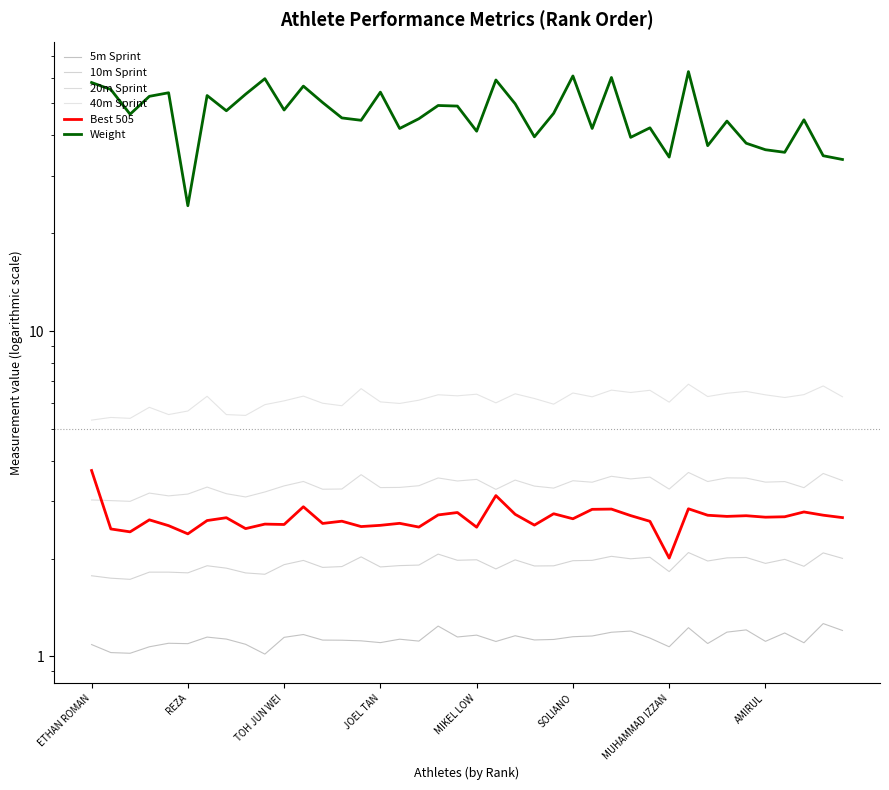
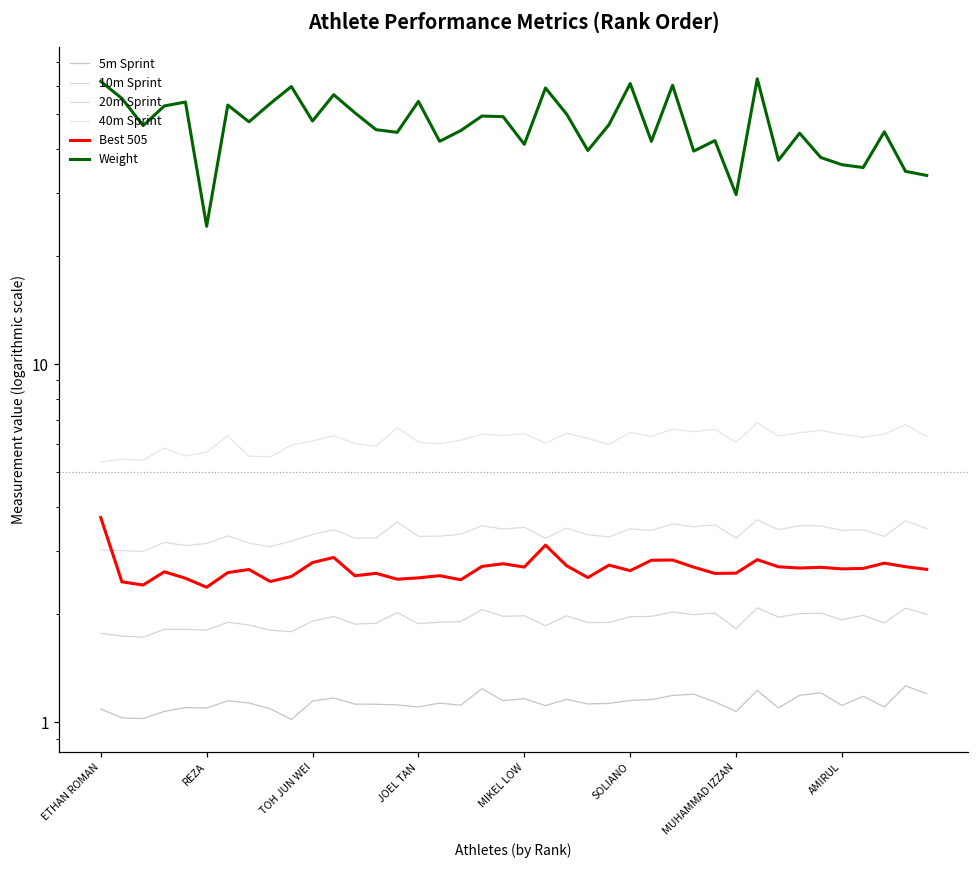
  {
    "Best 505": {
      "ETHAN ROMAN": 3.7,
      "REZA": 2.4,
-     "TOH JUN WEI": 2.5,
+     "TOH JUN WEI": 2.8,
      "JOEL TAN": 2.5,
-     "MIKEL LOW": 2.5,
+     "MIKEL LOW": 2.7,
      "SOLIANO": 2.6,
-     "MUHAMMAD IZZAN": 2.0,
+     "MUHAMMAD IZZAN": 2.6,
      "AMIRUL": 2.7
    },
    "Weight": {
-     "ETHAN ROMAN": 58,
+     "ETHAN ROMAN": 62,
      "REZA": 24,
      "TOH JUN WEI": 48,
      "JOEL TAN": 54,
      "MIKEL LOW": 41,
      "SOLIANO": 61,
-     "MUHAMMAD IZZAN": 34,
+     "MUHAMMAD IZZAN": 30,
      "AMIRUL": 36
    }
  }
